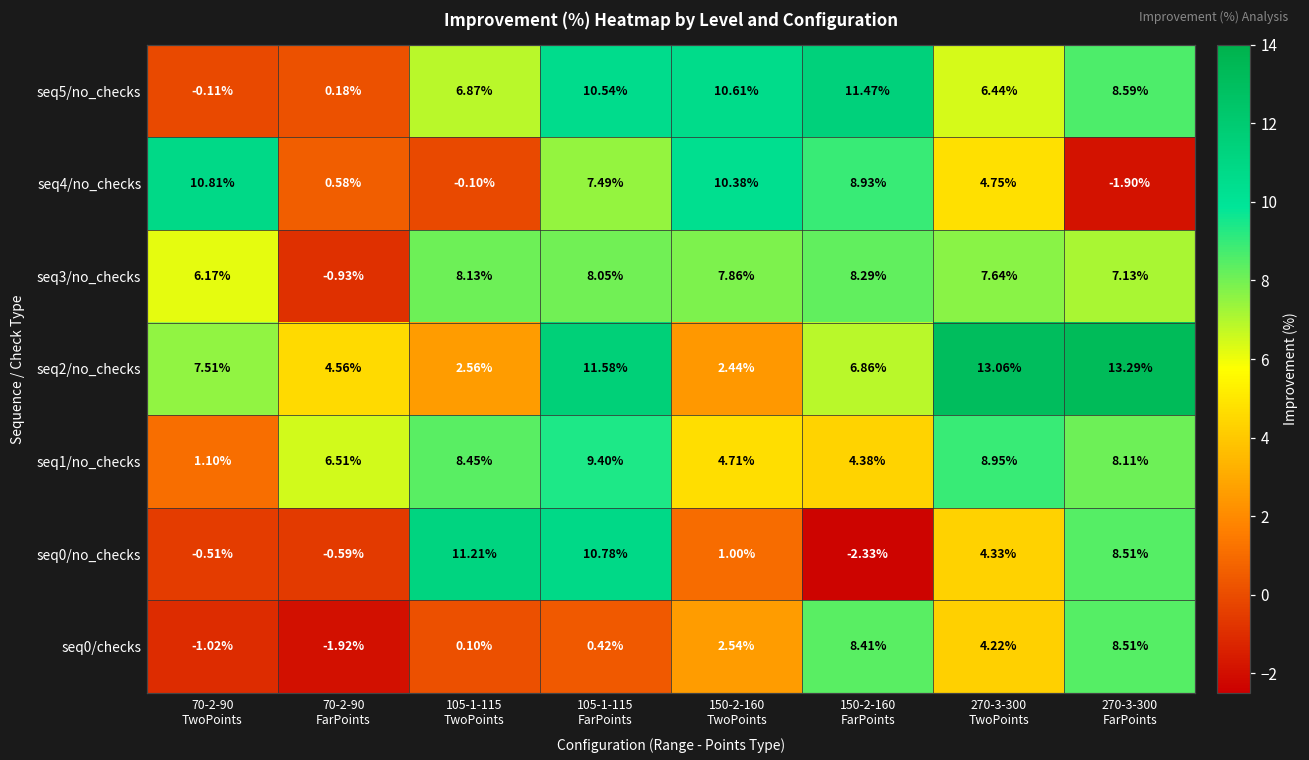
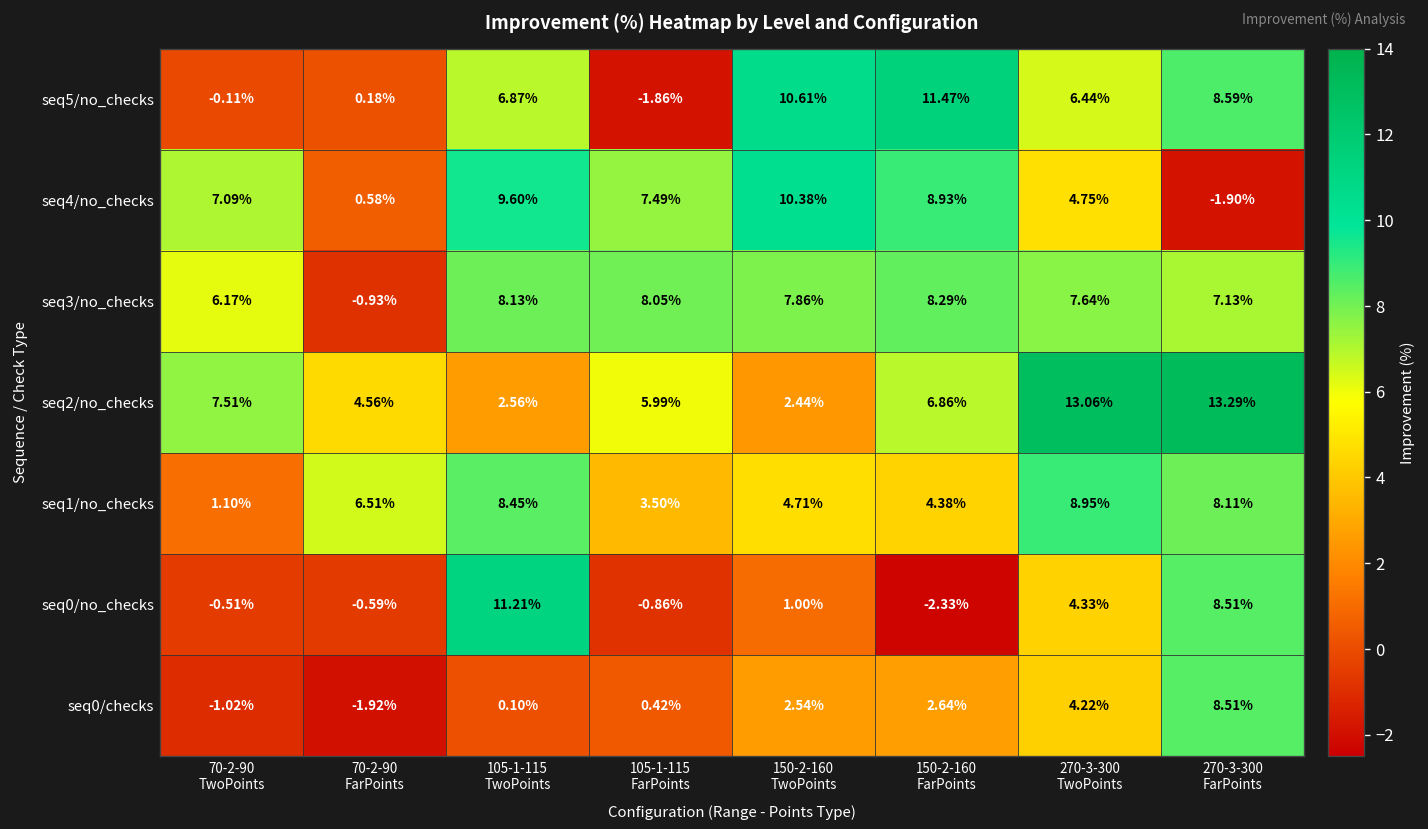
  {
    "seq5/no_checks": {
      "70-2-90 TwoPoints": "-0.11%",
      "70-2-90 FarPoints": "0.18%",
      "105-1-115 TwoPoints": "6.87%",
-     "105-1-115 FarPoints": "10.54%",
+     "105-1-115 FarPoints": "-1.86%",
      "150-2-160 TwoPoints": "10.61%",
      "150-2-160 FarPoints": "11.47%",
      "270-3-300 TwoPoints": "6.44%",
      "270-3-300 FarPoints": "8.59%"
    },
    "seq4/no_checks": {
-     "70-2-90 TwoPoints": "10.81%",
+     "70-2-90 TwoPoints": "7.09%",
      "70-2-90 FarPoints": "0.58%",
-     "105-1-115 TwoPoints": "-0.10%",
+     "105-1-115 TwoPoints": "9.60%",
      "105-1-115 FarPoints": "7.49%",
      "150-2-160 TwoPoints": "10.38%",
      "150-2-160 FarPoints": "8.93%",
      "270-3-300 TwoPoints": "4.75%",
      "270-3-300 FarPoints": "-1.90%"
    },
    "seq3/no_checks": {
      "70-2-90 TwoPoints": "6.17%",
      "70-2-90 FarPoints": "-0.93%",
      "105-1-115 TwoPoints": "8.13%",
      "105-1-115 FarPoints": "8.05%",
      "150-2-160 TwoPoints": "7.86%",
      "150-2-160 FarPoints": "8.29%",
      "270-3-300 TwoPoints": "7.64%",
      "270-3-300 FarPoints": "7.13%"
    },
    "seq2/no_checks": {
      "70-2-90 TwoPoints": "7.51%",
      "70-2-90 FarPoints": "4.56%",
      "105-1-115 TwoPoints": "2.56%",
-     "105-1-115 FarPoints": "11.58%",
+     "105-1-115 FarPoints": "5.99%",
      "150-2-160 TwoPoints": "2.44%",
      "150-2-160 FarPoints": "6.86%",
      "270-3-300 TwoPoints": "13.06%",
      "270-3-300 FarPoints": "13.29%"
    },
    "seq1/no_checks": {
      "70-2-90 TwoPoints": "1.10%",
      "70-2-90 FarPoints": "6.51%",
      "105-1-115 TwoPoints": "8.45%",
-     "105-1-115 FarPoints": "9.40%",
+     "105-1-115 FarPoints": "3.50%",
      "150-2-160 TwoPoints": "4.71%",
      "150-2-160 FarPoints": "4.38%",
      "270-3-300 TwoPoints": "8.95%",
      "270-3-300 FarPoints": "8.11%"
    },
    "seq0/no_checks": {
      "70-2-90 TwoPoints": "-0.51%",
      "70-2-90 FarPoints": "-0.59%",
      "105-1-115 TwoPoints": "11.21%",
-     "105-1-115 FarPoints": "10.78%",
+     "105-1-115 FarPoints": "-0.86%",
      "150-2-160 TwoPoints": "1.00%",
      "150-2-160 FarPoints": "-2.33%",
      "270-3-300 TwoPoints": "4.33%",
      "270-3-300 FarPoints": "8.51%"
    },
    "seq0/checks": {
      "70-2-90 TwoPoints": "-1.02%",
      "70-2-90 FarPoints": "-1.92%",
      "105-1-115 TwoPoints": "0.10%",
      "105-1-115 FarPoints": "0.42%",
      "150-2-160 TwoPoints": "2.54%",
-     "150-2-160 FarPoints": "8.41%",
+     "150-2-160 FarPoints": "2.64%",
      "270-3-300 TwoPoints": "4.22%",
      "270-3-300 FarPoints": "8.51%"
    }
  }
